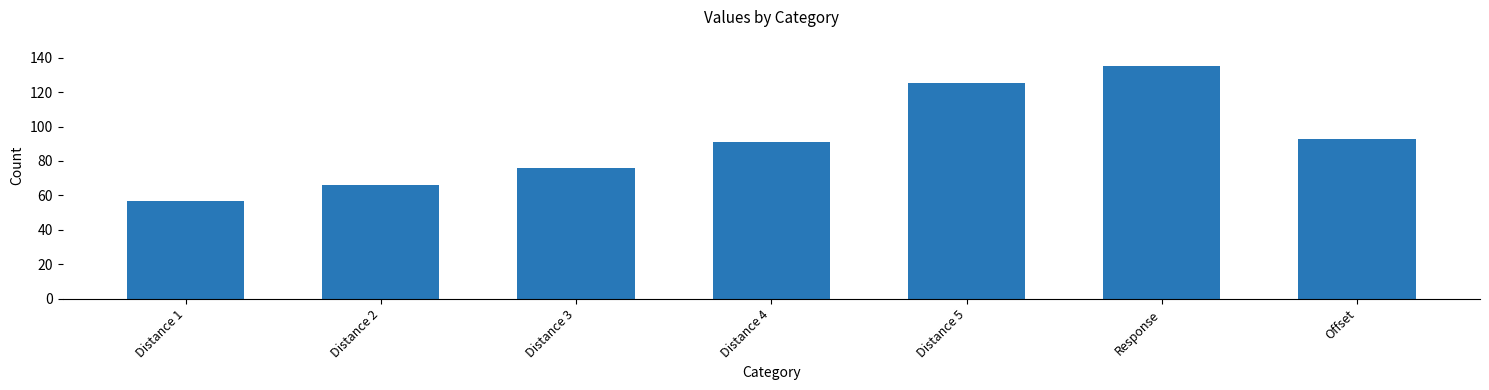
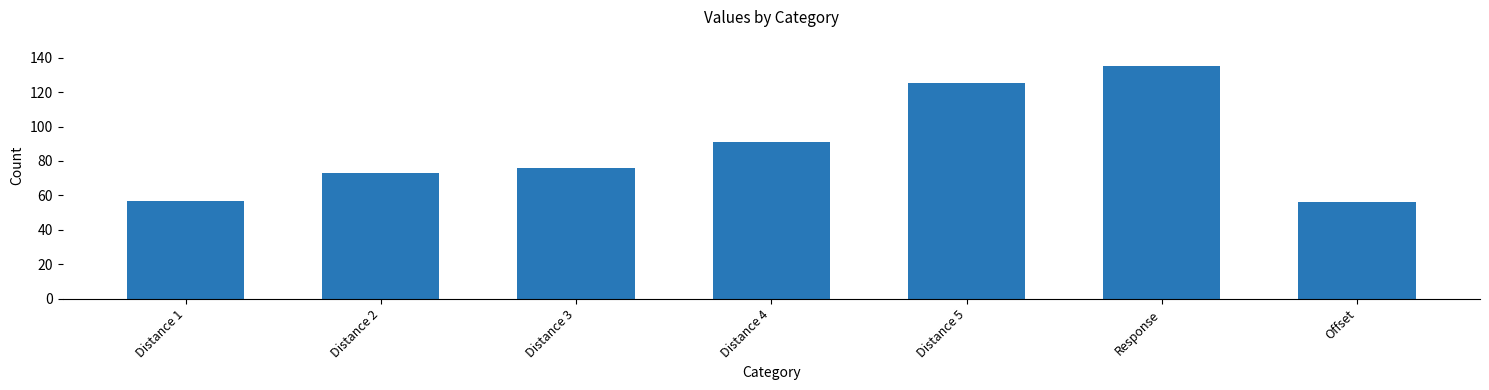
  {
    "Distance 1": 57,
-   "Distance 2": 66,
+   "Distance 2": 73,
    "Distance 3": 76,
    "Distance 4": 91,
    "Distance 5": 125,
    "Response": 135,
-   "Offset": 93
+   "Offset": 56
  }
